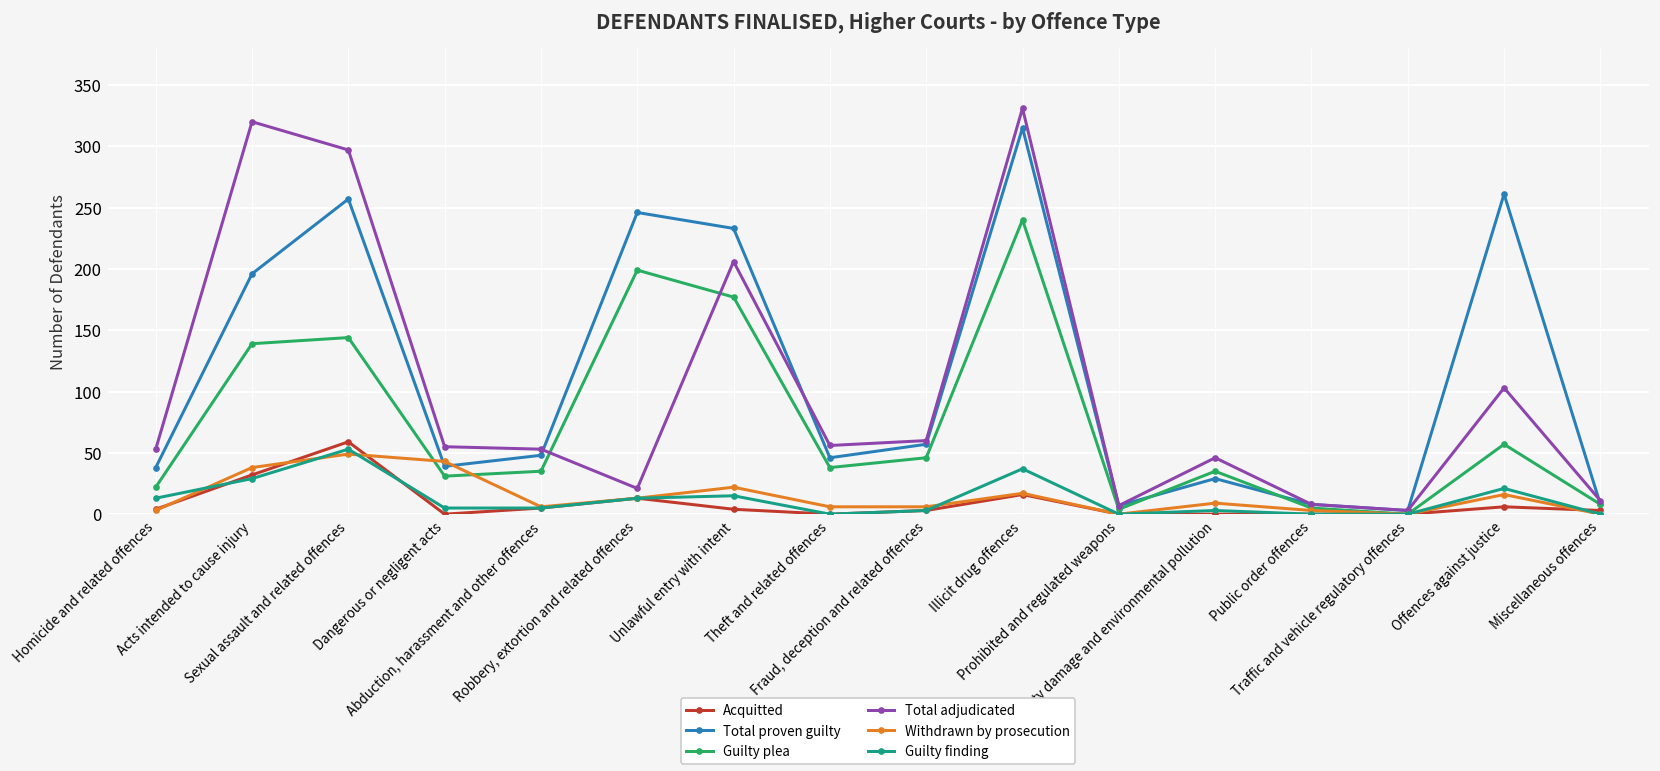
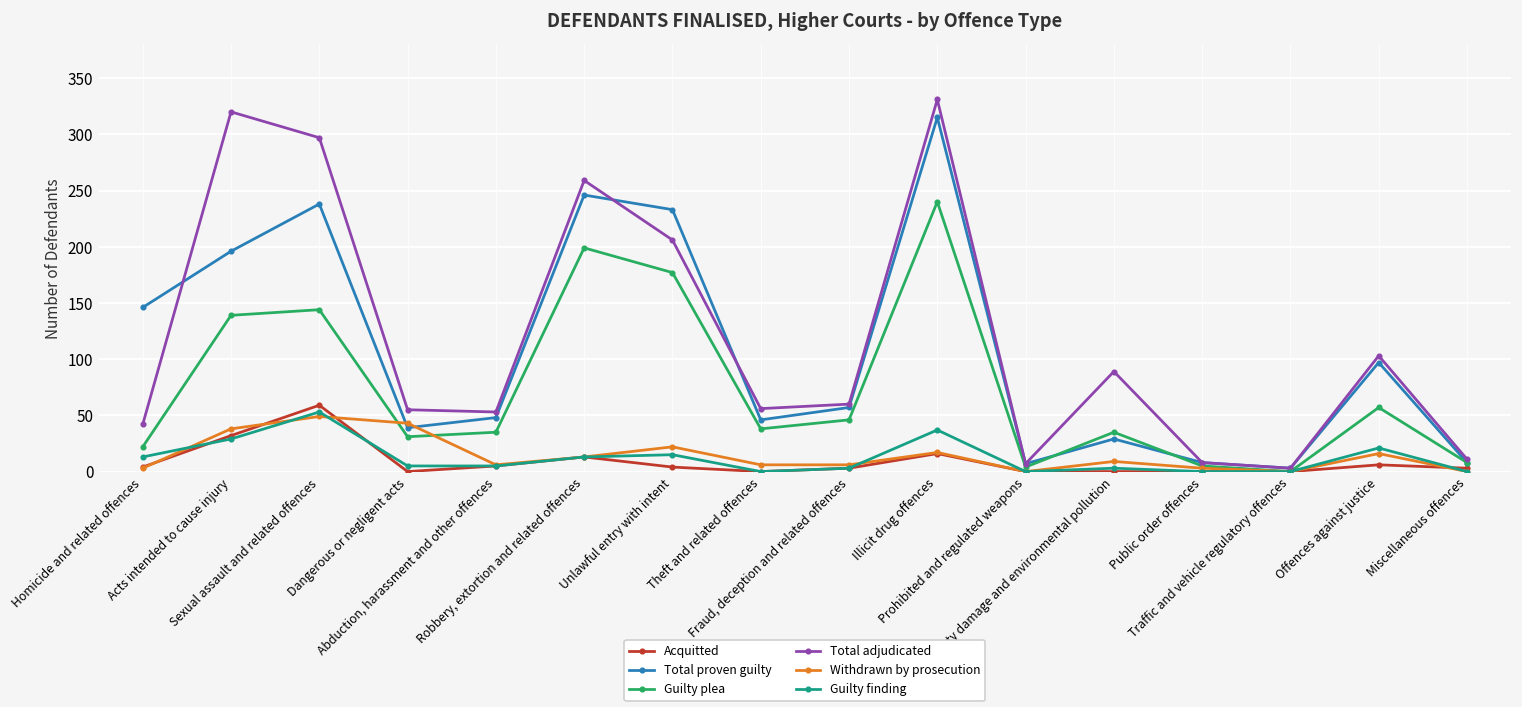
  {
    "Acquitted": {
      "Acts intended to cause injury": 32,
      "Sexual assault and related offences": 59,
      "Dangerous or negligent acts": 0,
      "Unlawful entry with intent": 4,
      "Property damage and environmental pollution": 0,
      "Offences against justice": 6,
      "Miscellaneous offences": 3
    },
    "Total proven guilty": {
-     "Homicide and related offences": 38,
+     "Homicide and related offences": 146,
      "Acts intended to cause injury": 196,
-     "Sexual assault and related offences": 257,
+     "Sexual assault and related offences": 238,
      "Dangerous or negligent acts": 39,
      "Abduction, harassment and other offences": 48,
      "Robbery, extortion and related offences": 246,
      "Unlawful entry with intent": 233,
      "Theft and related offences": 46,
      "Fraud, deception and related offences": 57,
      "Illicit drug offences": 315,
      "Property damage and environmental pollution": 29,
-     "Offences against justice": 261
+     "Offences against justice": 97
    },
    "Total adjudicated": {
-     "Homicide and related offences": 53,
+     "Homicide and related offences": 42,
      "Acts intended to cause injury": 320,
      "Sexual assault and related offences": 297,
      "Dangerous or negligent acts": 55,
      "Abduction, harassment and other offences": 53,
-     "Robbery, extortion and related offences": 21,
+     "Robbery, extortion and related offences": 259,
      "Unlawful entry with intent": 206,
      "Theft and related offences": 56,
      "Fraud, deception and related offences": 60,
      "Illicit drug offences": 331,
-     "Property damage and environmental pollution": 46,
+     "Property damage and environmental pollution": 89,
      "Offences against justice": 103,
      "Miscellaneous offences": 11
    },
    "Withdrawn by prosecution": {
      "Acts intended to cause injury": 38,
      "Sexual assault and related offences": 49,
      "Dangerous or negligent acts": 43,
      "Unlawful entry with intent": 22,
      "Theft and related offences": 6,
      "Fraud, deception and related offences": 6,
      "Property damage and environmental pollution": 9,
      "Offences against justice": 16
    }
  }
